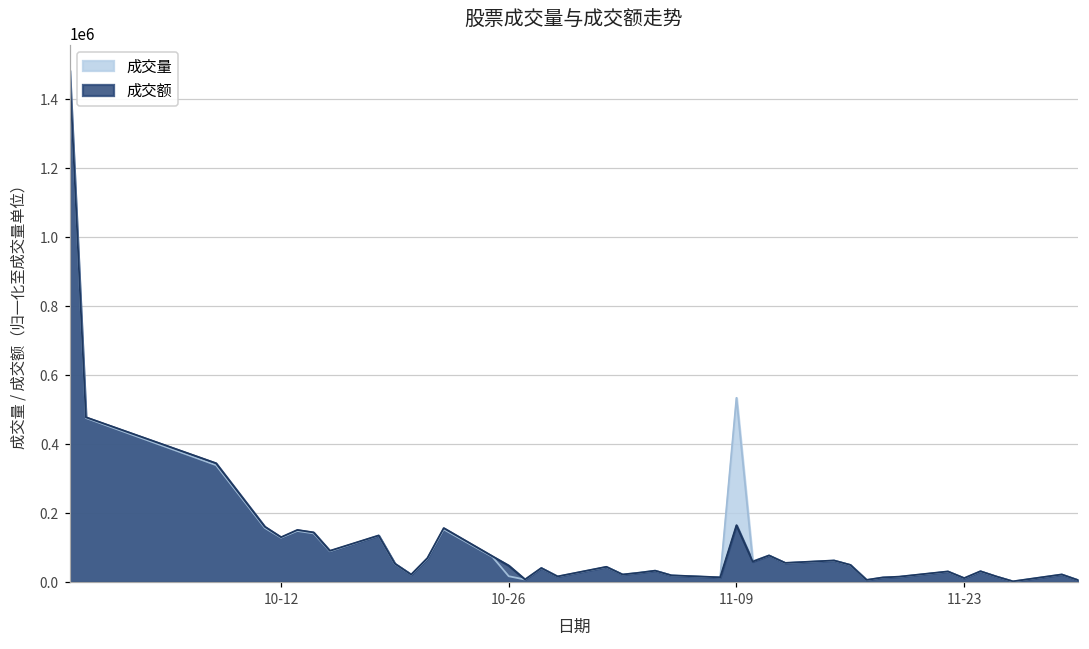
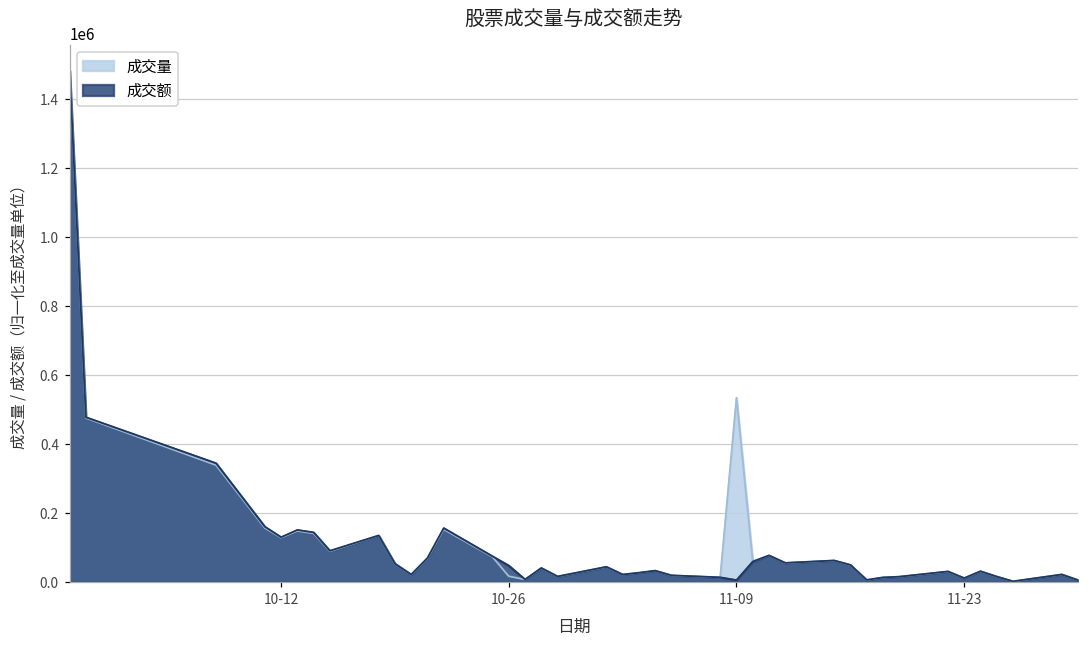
  {
    "成交量": {
      "10-26": 20000,
      "11-09": 530000
    },
    "成交额": {
      "10-26": 50000,
-     "11-09": 160000
+     "11-09": 10000
    }
  }
